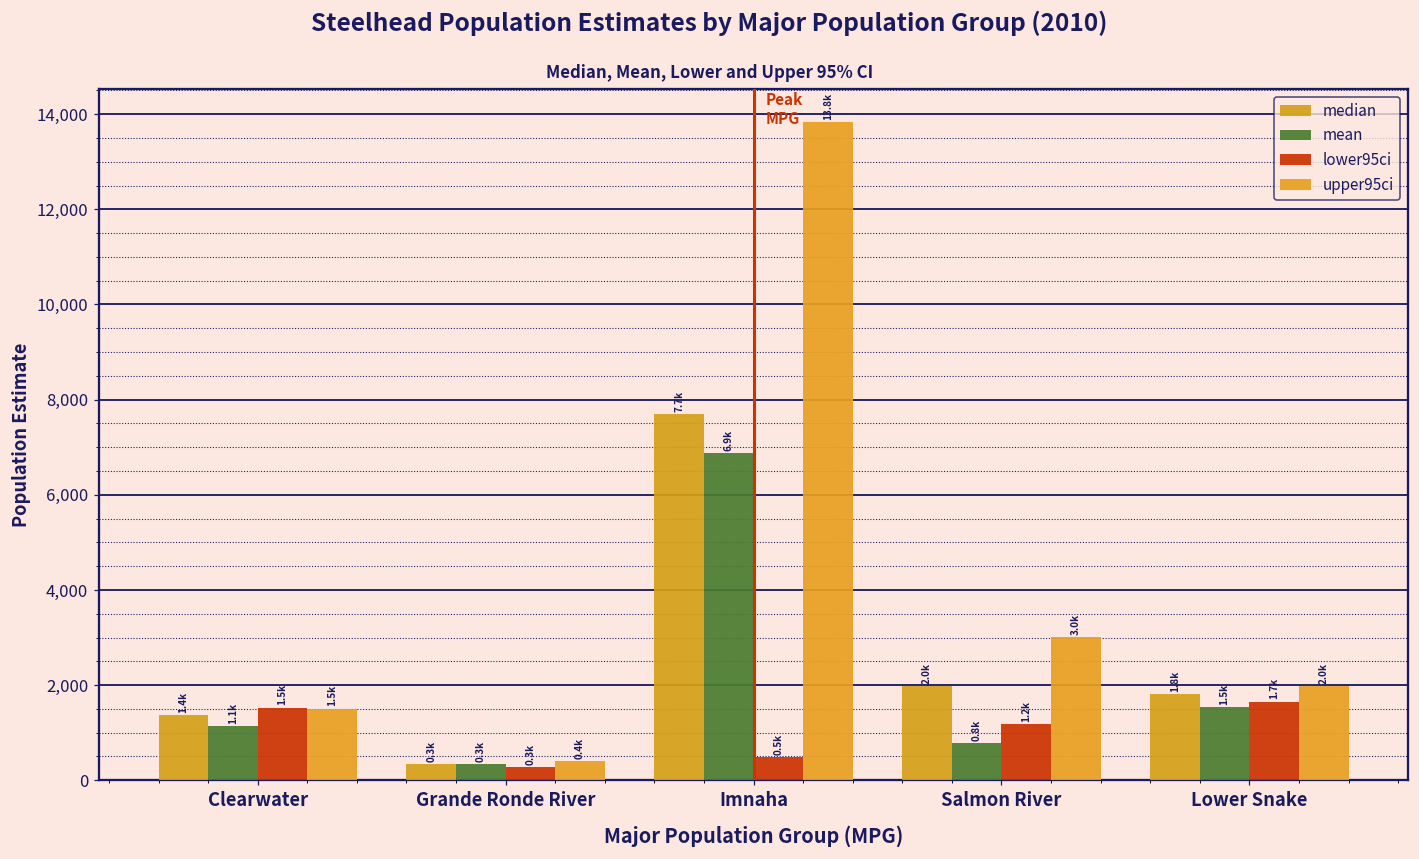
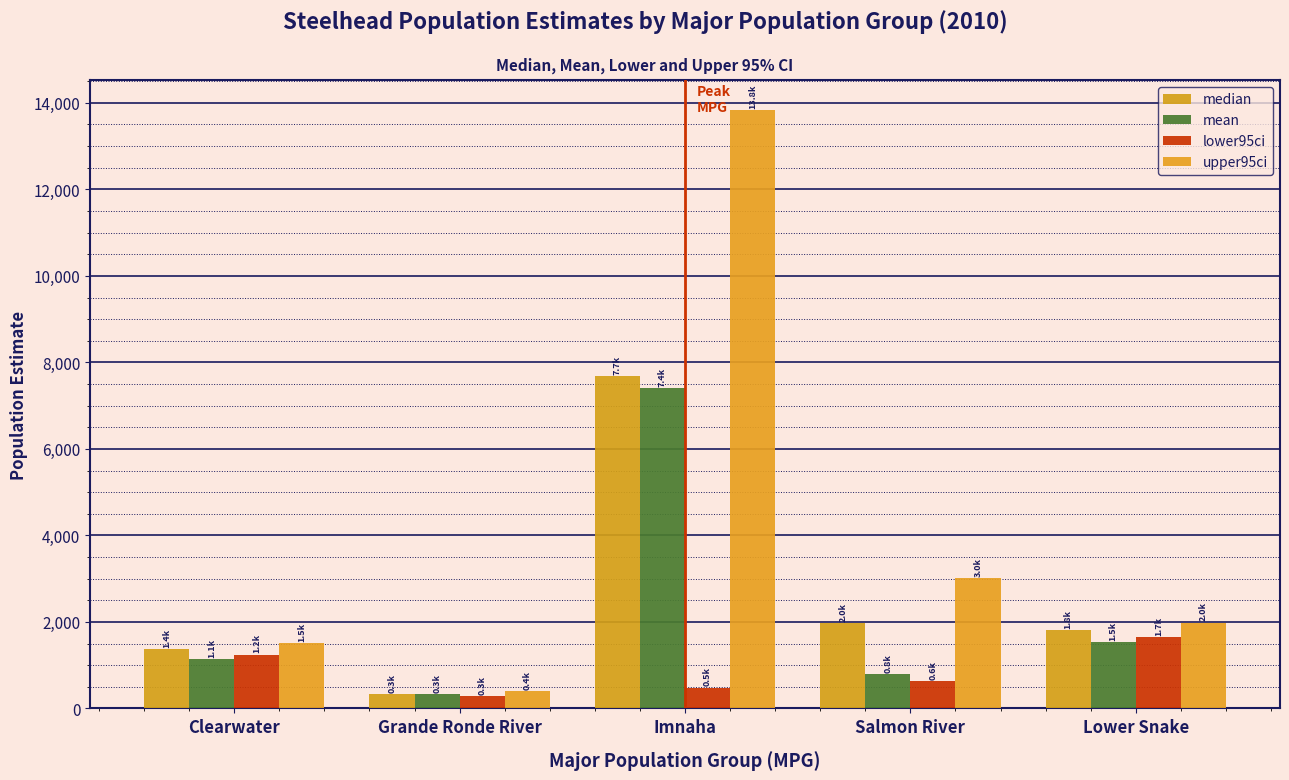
  {
    "mean": {
      "Clearwater": "1.1k",
      "Grande Ronde River": "0.3k",
-     "Imnaha": "6.9k",
+     "Imnaha": "7.4k",
      "Salmon River": "0.8k",
      "Lower Snake": "1.5k"
    },
    "lower95ci": {
-     "Clearwater": "1.5k",
+     "Clearwater": "1.2k",
      "Grande Ronde River": "0.3k",
      "Imnaha": "0.5k",
-     "Salmon River": "1.2k",
+     "Salmon River": "0.6k",
      "Lower Snake": "1.7k"
    }
  }
